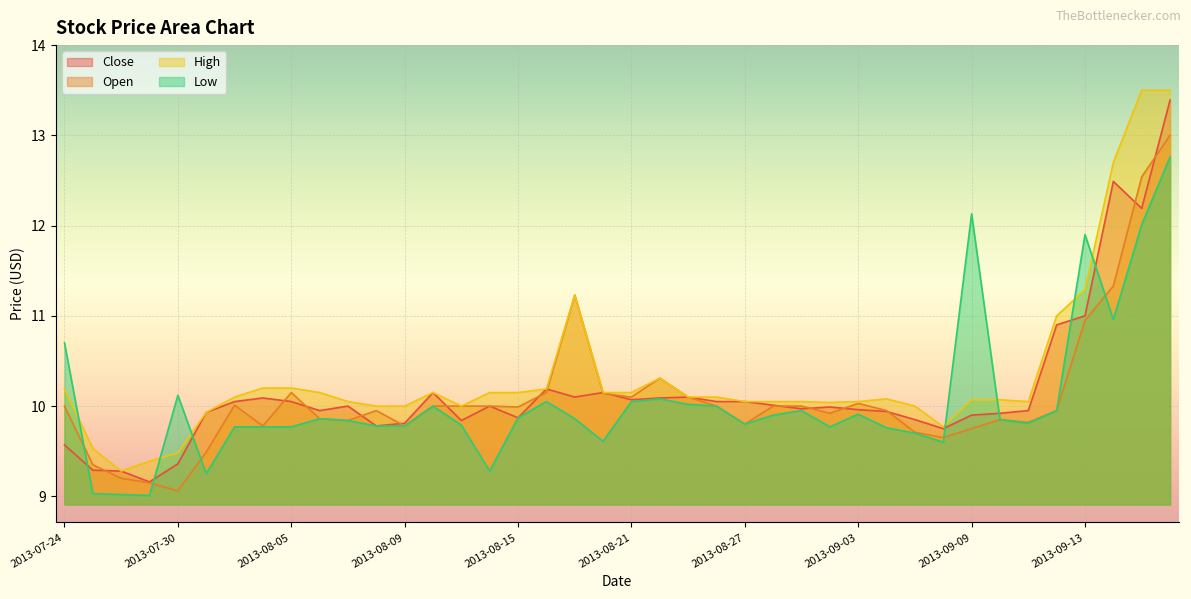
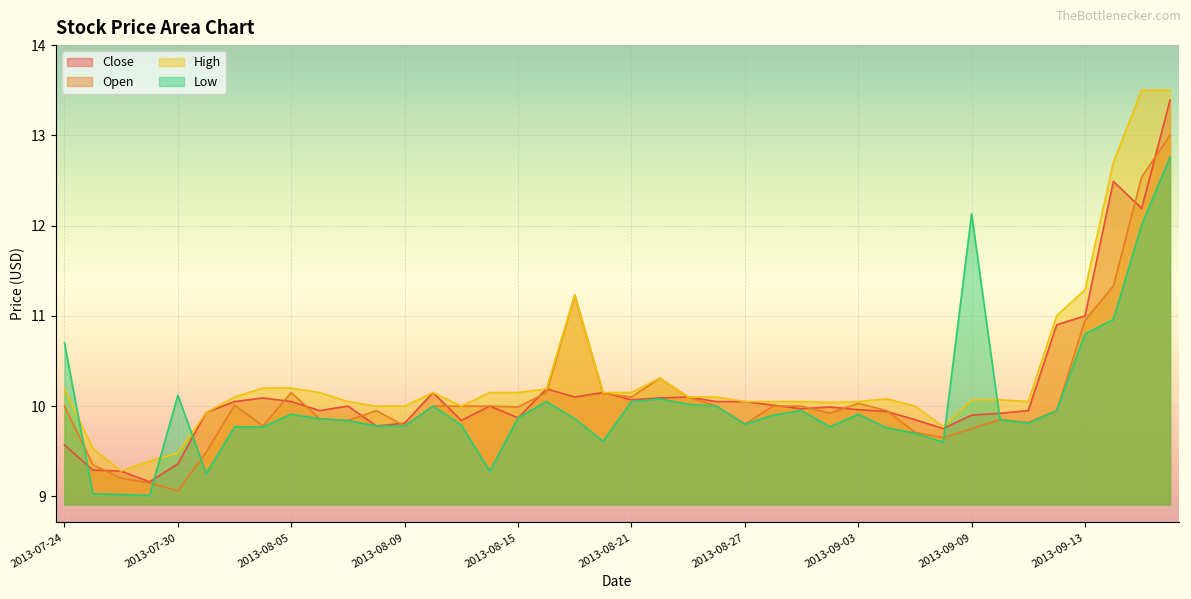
  {
    "Low": {
      "2013-07-24": 10.7,
      "2013-07-30": 10.1,
-     "2013-08-05": 9.8,
+     "2013-08-05": 9.9,
      "2013-09-03": 9.9,
      "2013-09-09": 12.1,
-     "2013-09-13": 11.9
+     "2013-09-13": 10.8
    }
  }
